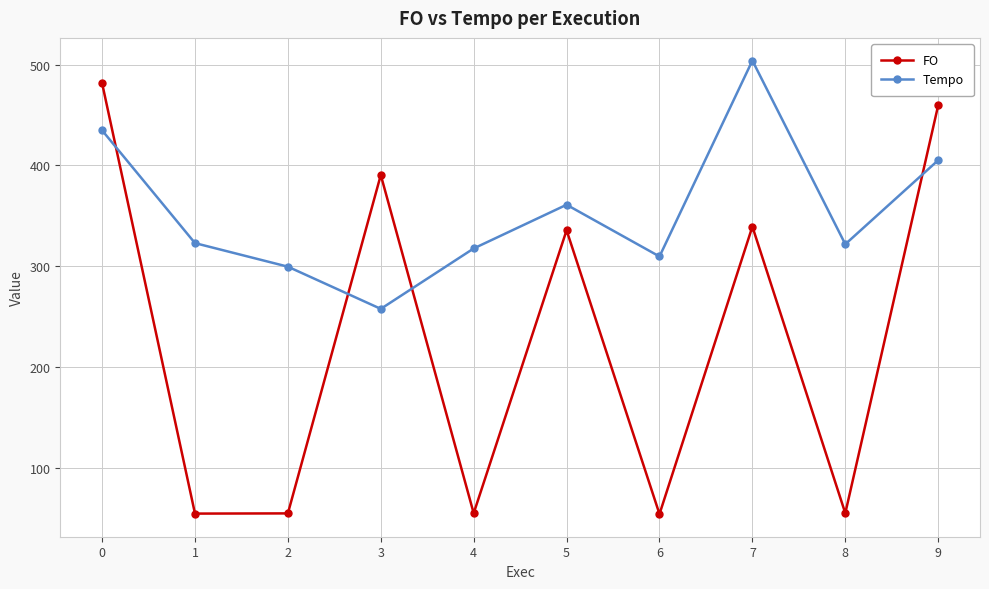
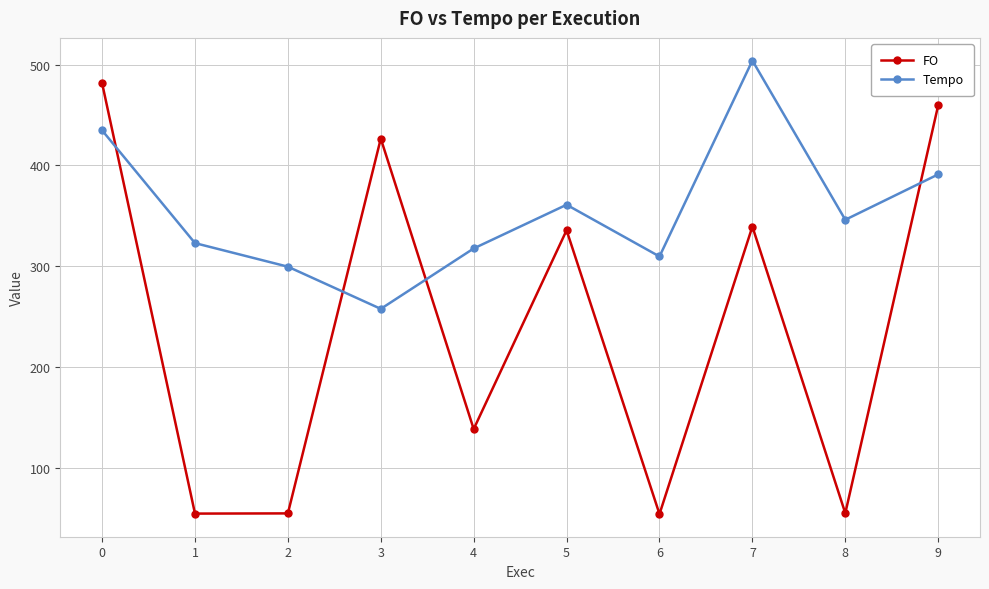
  {
    "FO": {
      "0": 482,
      "1": 55,
      "2": 55,
-     "3": 390,
-     "4": 55,
+     "3": 427,
+     "4": 138,
      "5": 336,
      "6": 54,
      "7": 339,
      "8": 55,
      "9": 460
    },
    "Tempo": {
      "0": 435,
      "1": 323,
      "2": 299,
      "3": 258,
      "4": 318,
      "5": 361,
      "6": 310,
      "7": 504,
-     "8": 322,
-     "9": 405
+     "8": 346,
+     "9": 391
    }
  }
